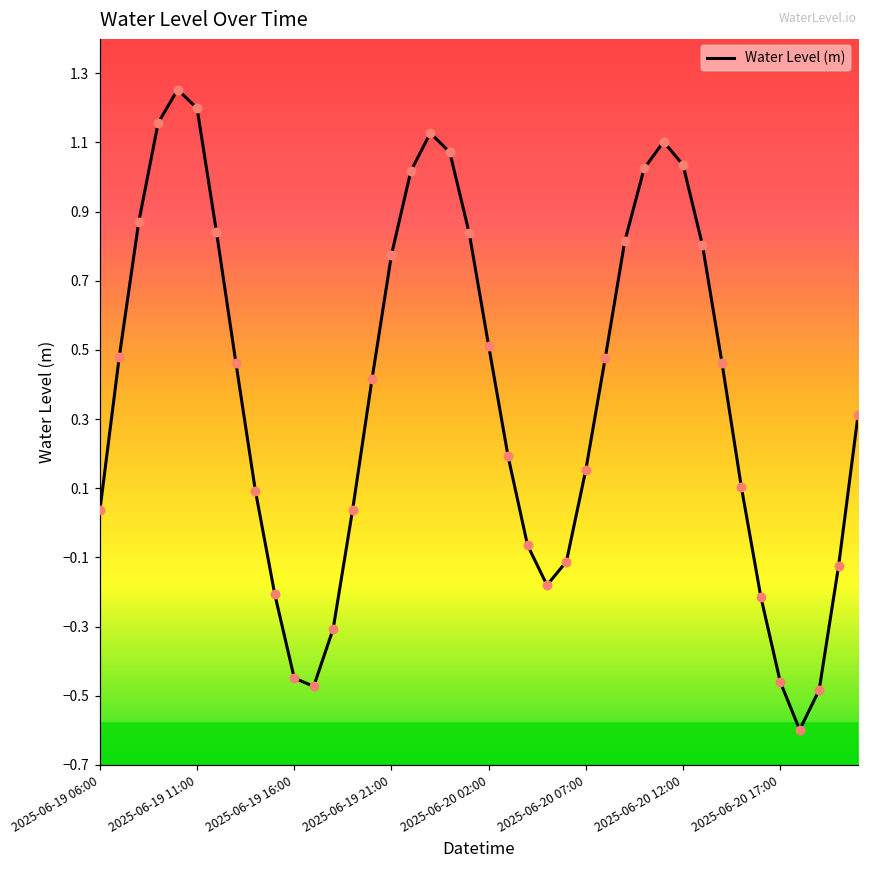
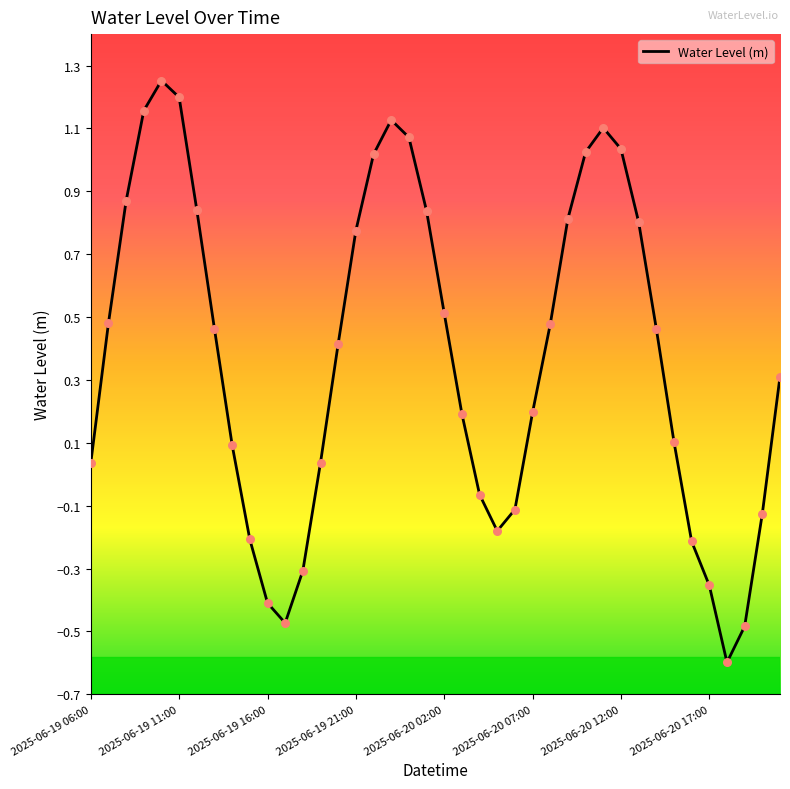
  {
    "2025-06-19 06:00": 0.04,
    "2025-06-19 11:00": 1.20,
-   "2025-06-19 16:00": -0.45,
+   "2025-06-19 16:00": -0.41,
    "2025-06-19 21:00": 0.77,
    "2025-06-20 02:00": 0.51,
-   "2025-06-20 07:00": 0.15,
+   "2025-06-20 07:00": 0.20,
    "2025-06-20 12:00": 1.03,
-   "2025-06-20 17:00": -0.46
+   "2025-06-20 17:00": -0.35
  }
